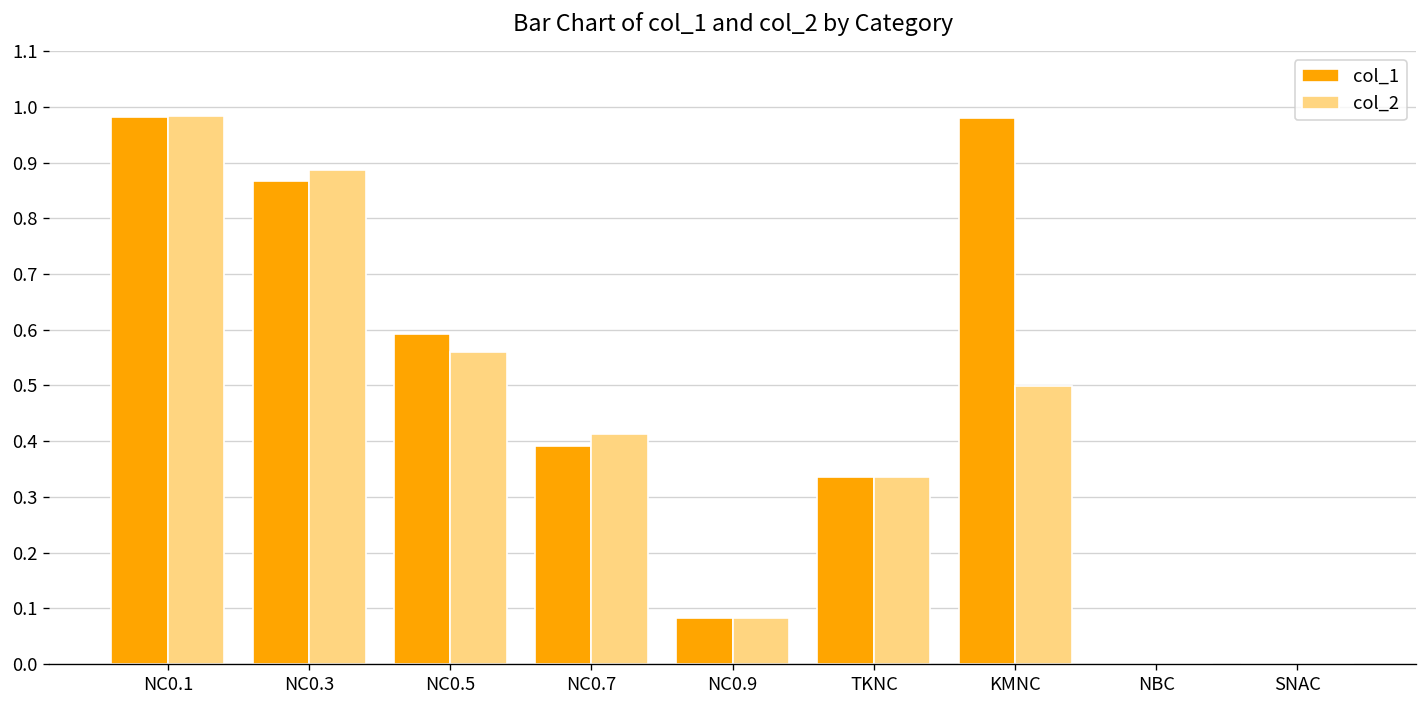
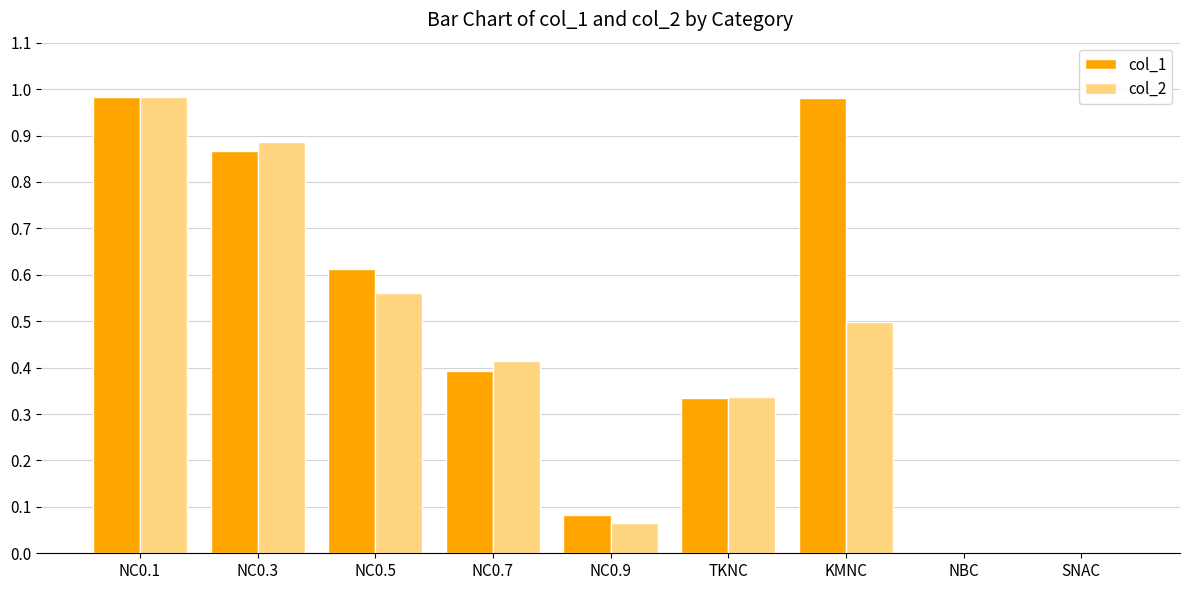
  {
    "col_1": {
      "NC0.1": 0.98,
      "NC0.3": 0.87,
-     "NC0.5": 0.59,
+     "NC0.5": 0.61,
      "NC0.7": 0.39,
      "NC0.9": 0.08,
      "TKNC": 0.34,
      "KMNC": 0.98,
      "NBC": 0.00,
      "SNAC": 0.00
    },
    "col_2": {
      "NC0.1": 0.98,
      "NC0.3": 0.89,
      "NC0.5": 0.56,
      "NC0.7": 0.41,
-     "NC0.9": 0.08,
+     "NC0.9": 0.06,
      "TKNC": 0.34,
      "KMNC": 0.50,
      "NBC": 0.00,
      "SNAC": 0.00
    }
  }
